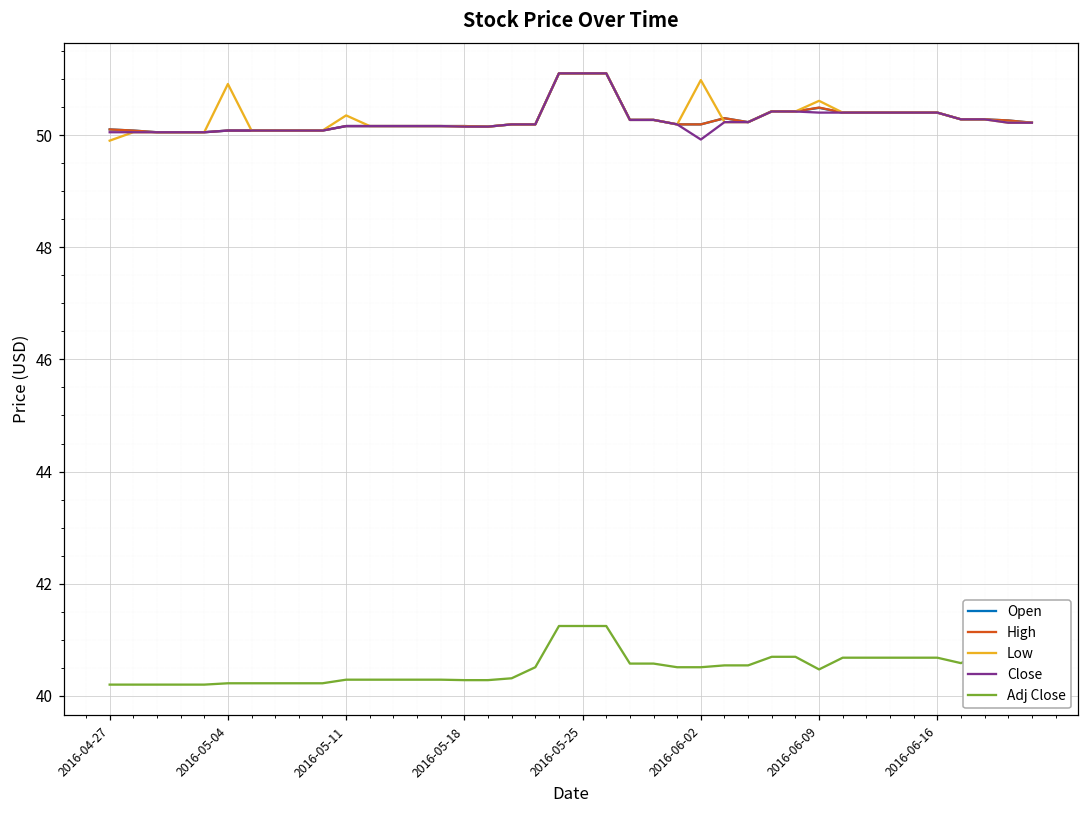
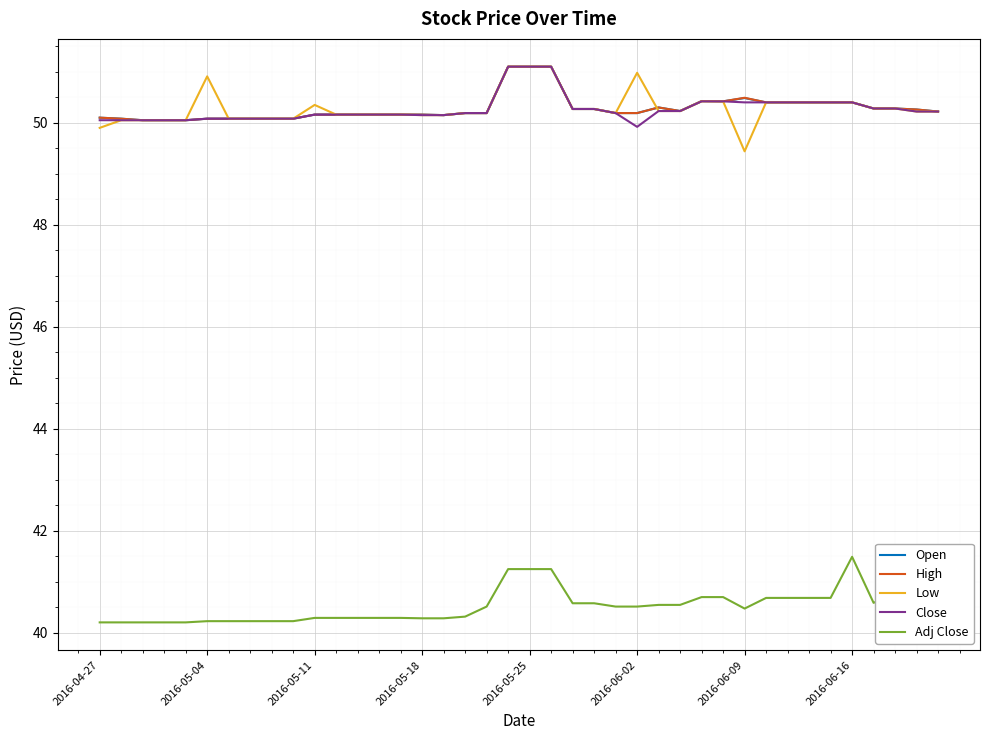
  {
    "High": {
      "2016-06-02": 50.2,
      "2016-06-09": 50.5
    },
    "Low": {
      "2016-04-27": 49.9,
      "2016-05-04": 50.9,
      "2016-05-11": 50.4,
      "2016-06-02": 51.0,
-     "2016-06-09": 50.6
+     "2016-06-09": 49.4
    },
    "Close": {
      "2016-06-02": 49.9,
      "2016-06-09": 50.4
    },
    "Adj Close": {
      "2016-04-27": 40.2,
      "2016-05-04": 40.2,
      "2016-05-11": 40.3,
      "2016-05-18": 40.3,
      "2016-05-25": 41.2,
      "2016-06-02": 40.5,
      "2016-06-09": 40.5,
-     "2016-06-16": 40.7
+     "2016-06-16": 41.5
    }
  }
